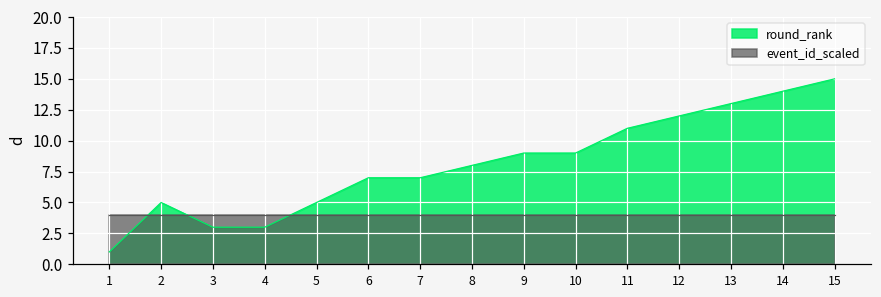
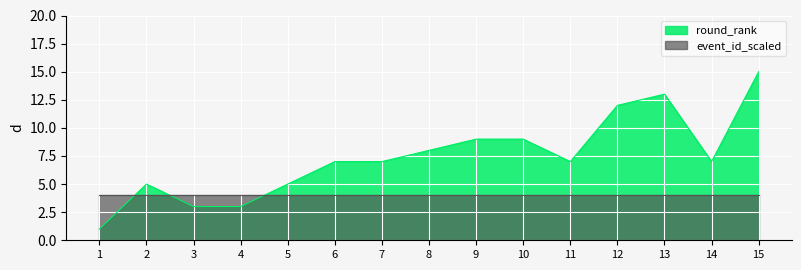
  {
    "round_rank": {
      "1": 1,
      "2": 5,
      "3": 3,
      "4": 3,
      "5": 5,
      "6": 7,
      "7": 7,
      "8": 8,
      "9": 9,
      "10": 9,
-     "11": 11,
+     "11": 7,
      "12": 12,
      "13": 13,
-     "14": 14,
+     "14": 7,
      "15": 15
    },
    "event_id_scaled": {
      "1": 4,
      "2": 4,
      "3": 4,
      "4": 4,
      "5": 4,
      "6": 4,
      "7": 4,
      "8": 4,
      "9": 4,
      "10": 4,
      "11": 4,
      "12": 4,
      "13": 4,
      "14": 4,
      "15": 4
    }
  }
